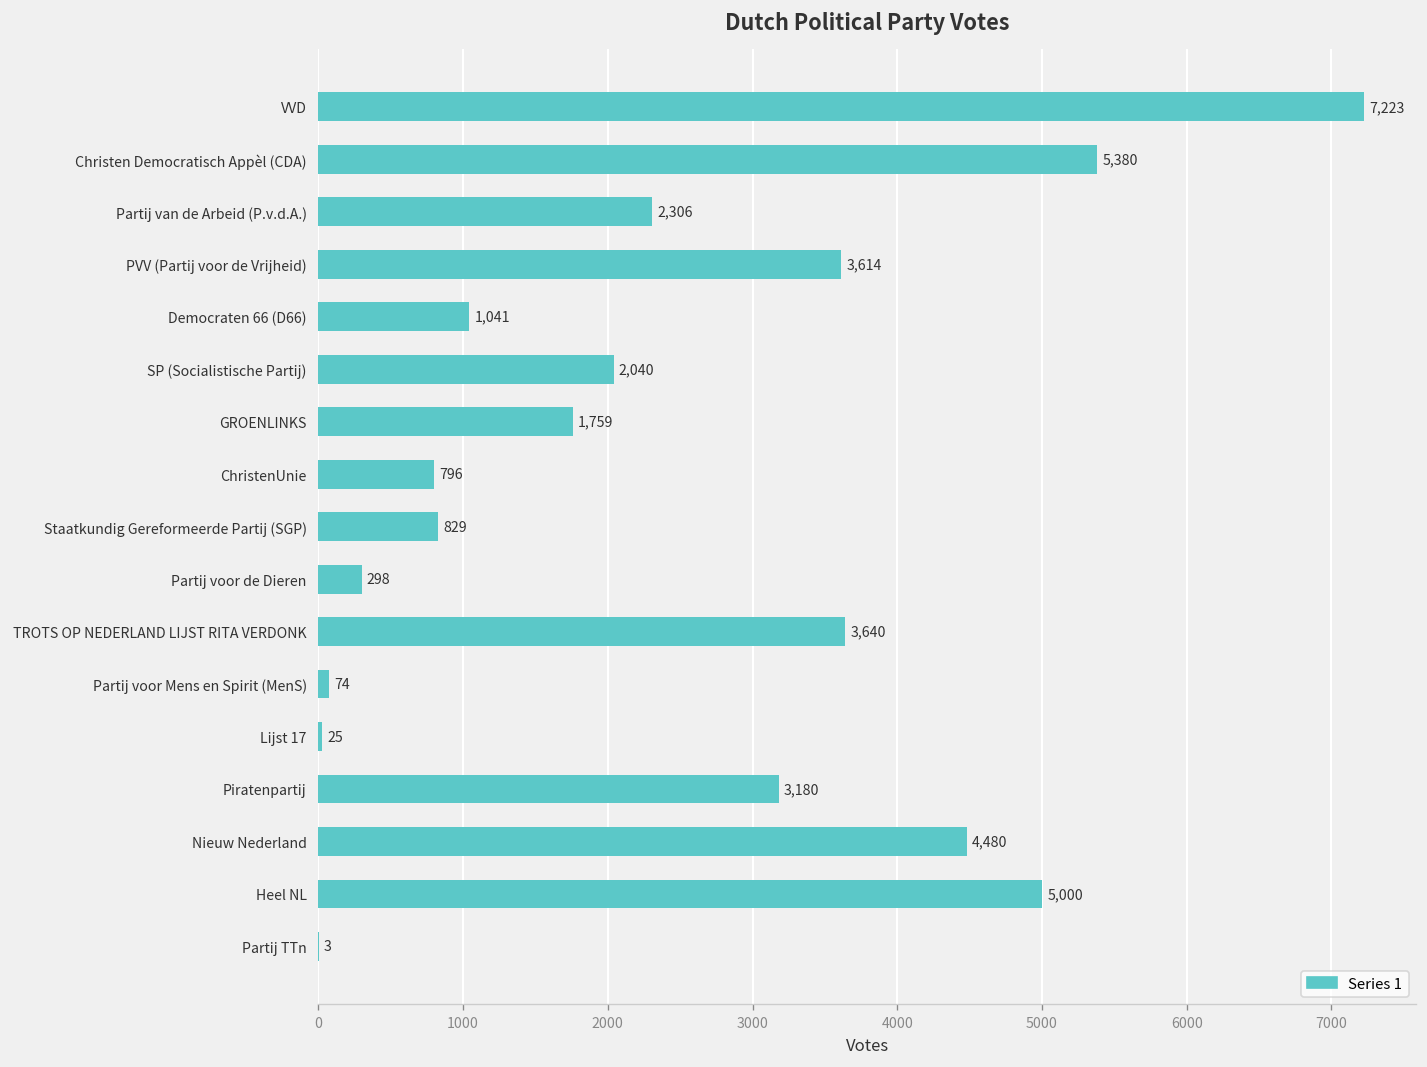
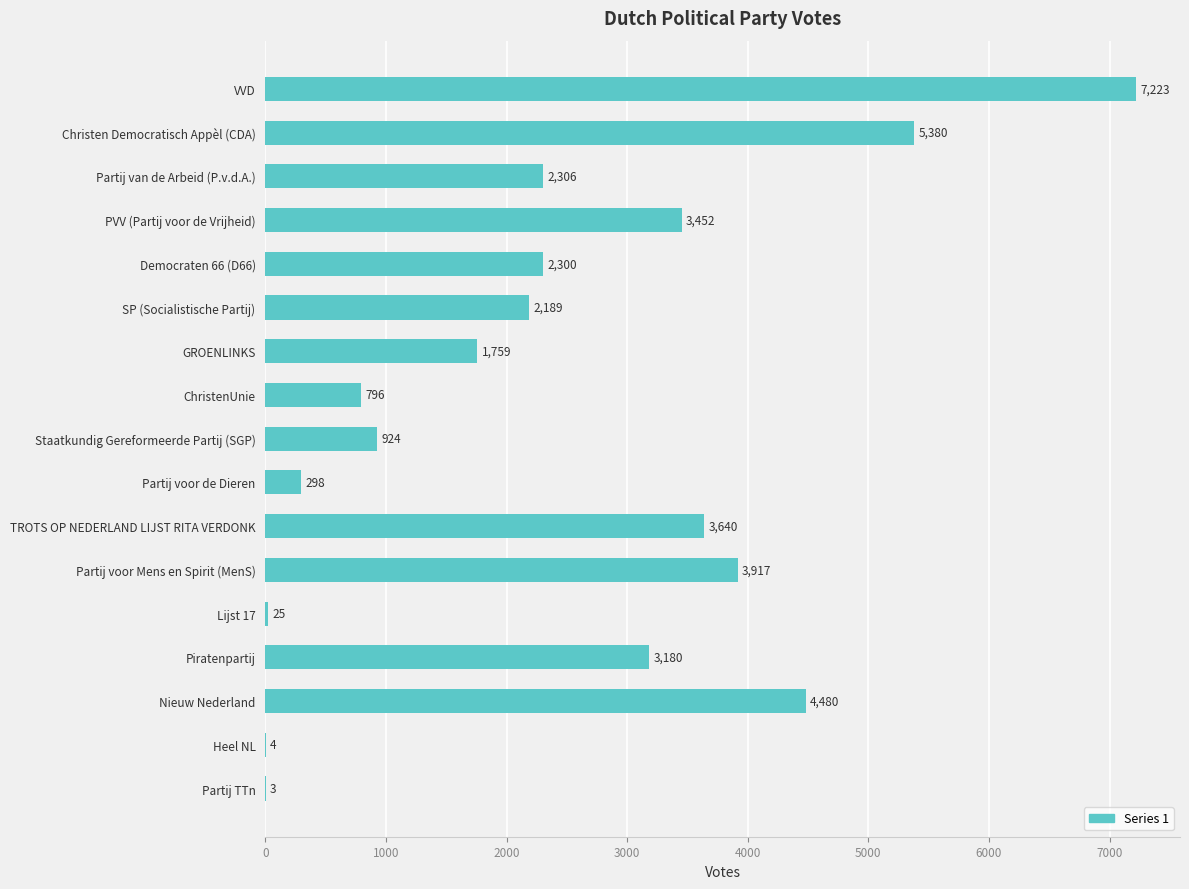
  {
    "VVD": "7,223",
    "Christen Democratisch Appèl (CDA)": "5,380",
    "Partij van de Arbeid (P.v.d.A.)": "2,306",
-   "PVV (Partij voor de Vrijheid)": "3,614",
-   "Democraten 66 (D66)": "1,041",
-   "SP (Socialistische Partij)": "2,040",
+   "PVV (Partij voor de Vrijheid)": "3,452",
+   "Democraten 66 (D66)": "2,300",
+   "SP (Socialistische Partij)": "2,189",
    "GROENLINKS": "1,759",
    "ChristenUnie": "796",
-   "Staatkundig Gereformeerde Partij (SGP)": "829",
+   "Staatkundig Gereformeerde Partij (SGP)": "924",
    "Partij voor de Dieren": "298",
    "TROTS OP NEDERLAND LIJST RITA VERDONK": "3,640",
-   "Partij voor Mens en Spirit (MenS)": "74",
+   "Partij voor Mens en Spirit (MenS)": "3,917",
    "Lijst 17": "25",
    "Piratenpartij": "3,180",
    "Nieuw Nederland": "4,480",
-   "Heel NL": "5,000",
+   "Heel NL": "4",
    "Partij TTn": "3"
  }
